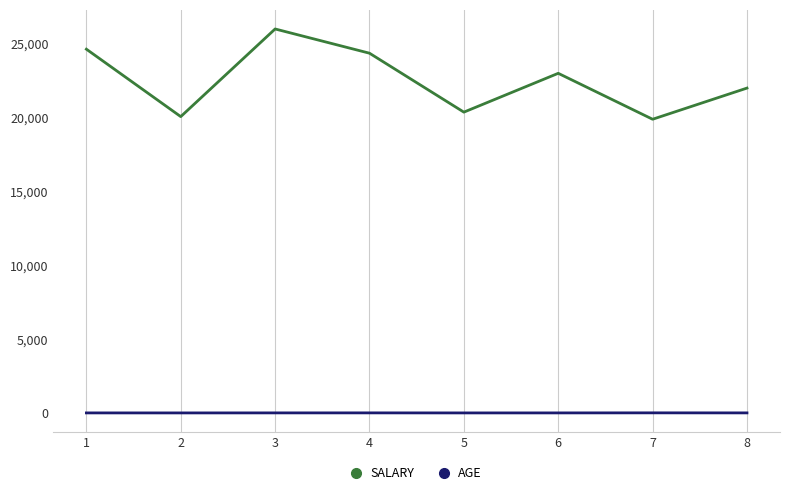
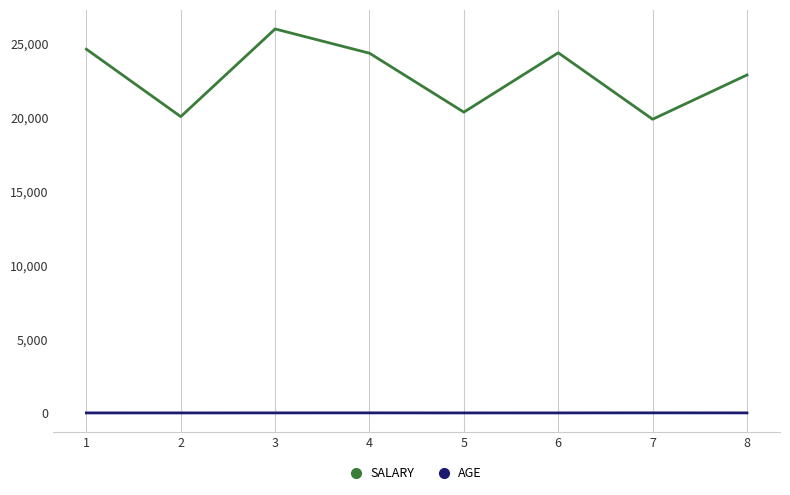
  {
    "SALARY": {
      "1": "24,600",
      "2": "20,100",
      "3": "26,000",
      "4": "24,400",
      "5": "20,400",
-     "6": "23,000",
+     "6": "24,400",
      "7": "19,900",
-     "8": "22,000"
+     "8": "22,900"
    },
    "AGE": {
      "1": "0",
      "2": "0",
      "3": "0",
      "4": "0",
      "5": "0",
      "6": "0",
      "7": "0",
      "8": "0"
    }
  }
